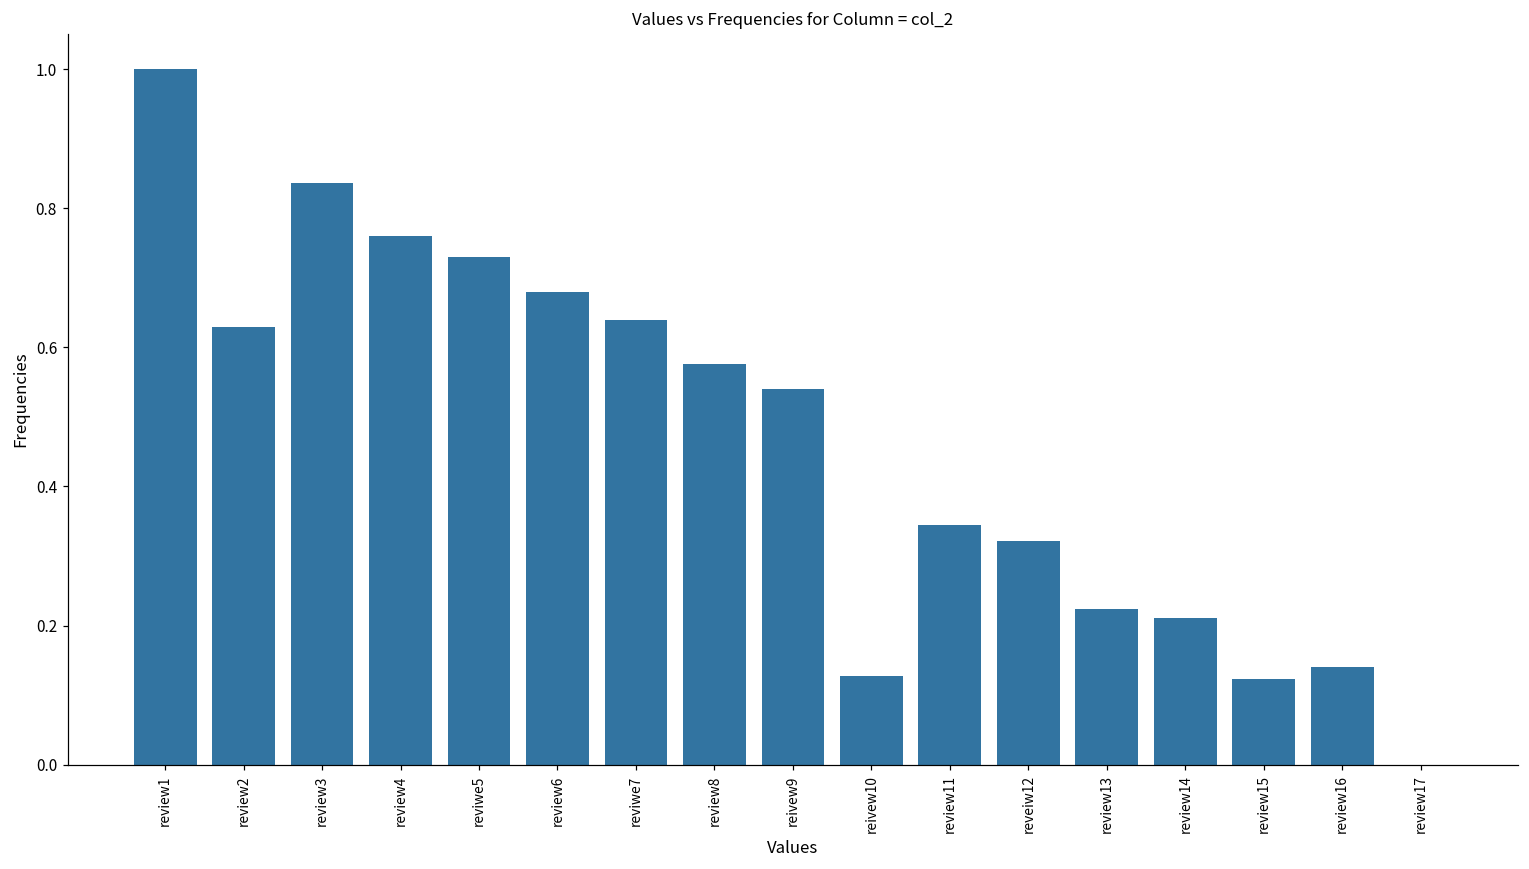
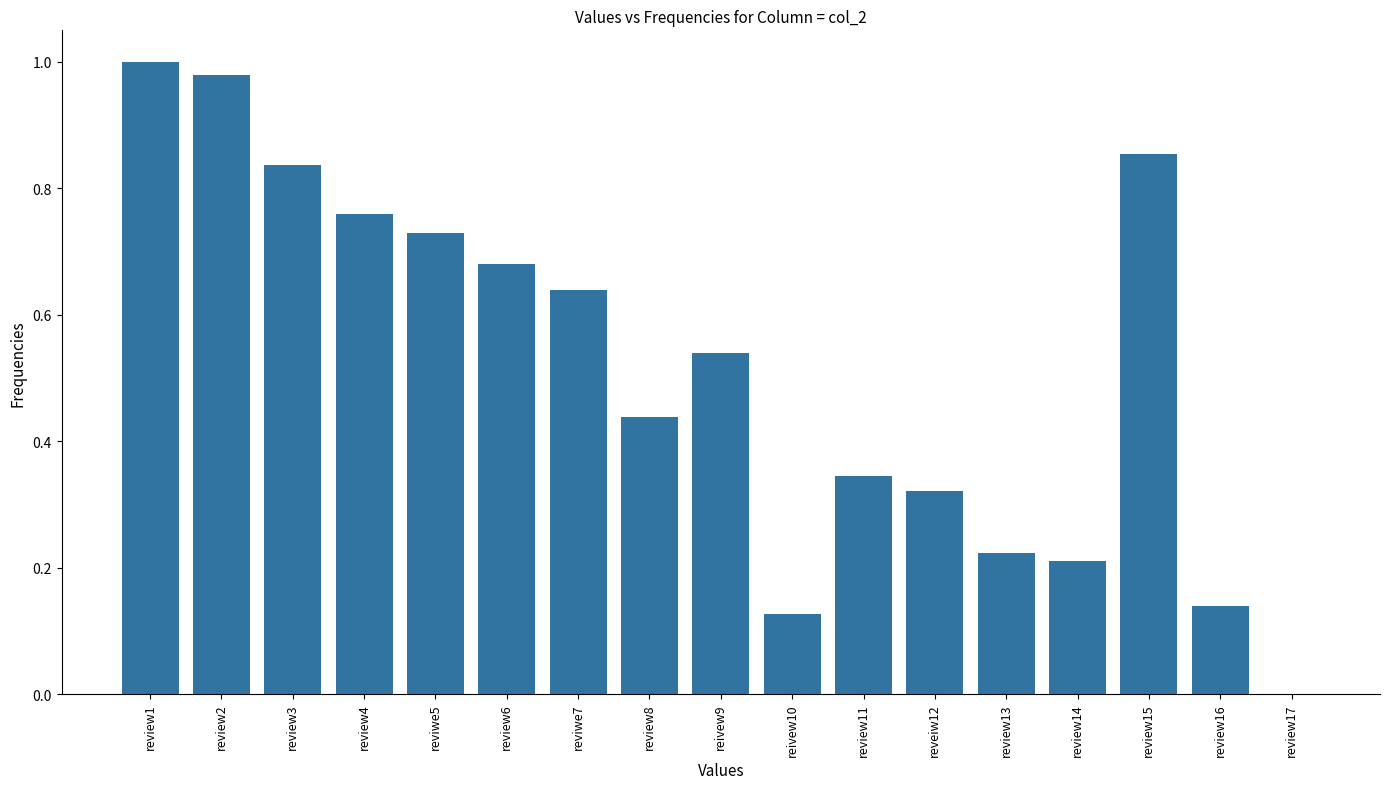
  {
    "review1": 1.00,
-   "review2": 0.63,
+   "review2": 0.98,
    "review3": 0.84,
    "review4": 0.76,
    "reviwe5": 0.73,
    "review6": 0.68,
    "reviwe7": 0.64,
-   "review8": 0.58,
+   "review8": 0.44,
    "reivew9": 0.54,
    "reivew10": 0.13,
    "review11": 0.35,
    "reveiw12": 0.32,
    "review13": 0.22,
    "review14": 0.21,
-   "review15": 0.12,
+   "review15": 0.85,
    "review16": 0.14,
    "review17": 0.00
  }
